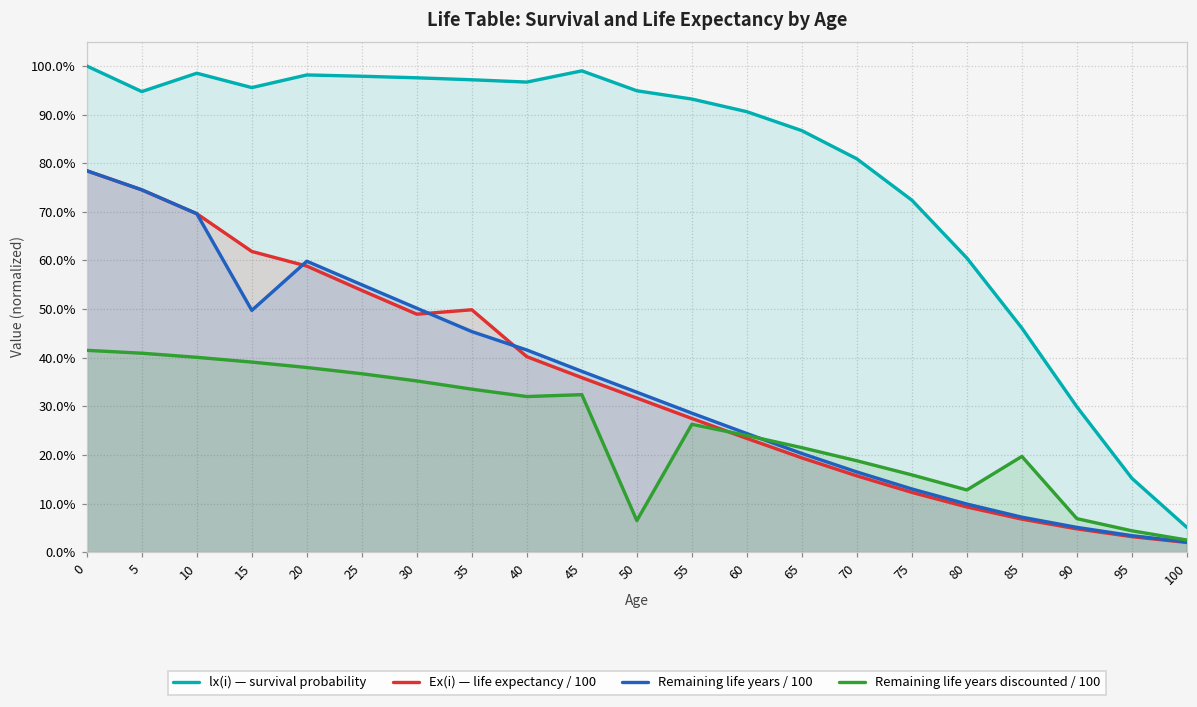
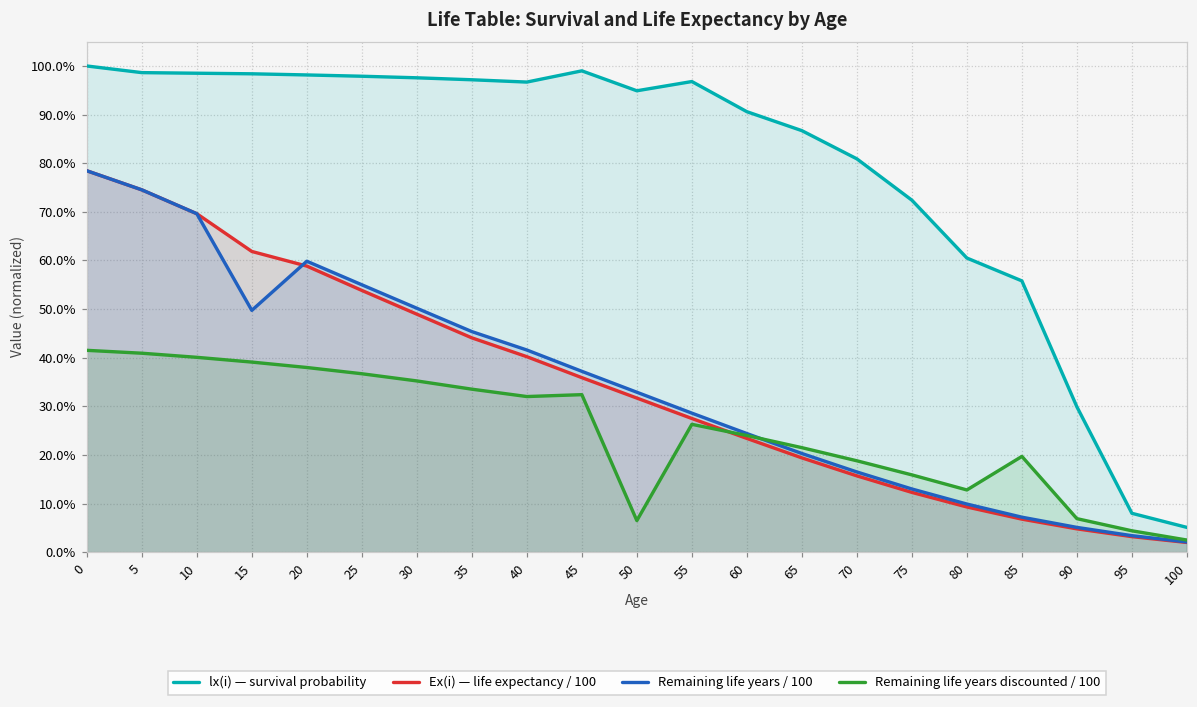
  {
    "lx(i) — survival probability": {
      "0": "100%",
-     "5": "95%",
+     "5": "99%",
      "10": "99%",
-     "15": "96%",
+     "15": "98%",
      "20": "98%",
      "25": "98%",
      "30": "98%",
      "35": "97%",
      "40": "97%",
      "45": "99%",
      "50": "95%",
-     "55": "93%",
+     "55": "97%",
      "60": "91%",
      "65": "87%",
      "70": "81%",
      "75": "72%",
      "80": "61%",
-     "85": "46%",
+     "85": "56%",
      "90": "30%",
-     "95": "15%",
+     "95": "8%",
      "100": "5%"
    },
    "Ex(i) — life expectancy / 100": {
      "15": "62%",
      "20": "59%",
      "25": "54%",
      "30": "49%",
-     "35": "50%",
+     "35": "44%",
      "40": "40%",
      "45": "36%",
      "50": "32%",
      "55": "28%",
      "60": "23%",
      "65": "19%",
      "70": "16%",
      "75": "12%",
      "80": "9%"
    },
    "Remaining life years / 100": {
      "15": "50%",
      "20": "60%",
      "25": "55%",
      "30": "50%",
      "35": "45%",
      "40": "42%",
      "45": "37%",
      "50": "33%",
      "55": "29%",
      "65": "20%",
      "70": "17%",
      "75": "13%",
      "80": "10%"
    },
    "Remaining life years discounted / 100": {
      "0": "42%",
      "5": "41%",
      "10": "40%",
      "15": "39%",
      "20": "38%",
      "25": "37%",
      "30": "35%",
      "35": "34%",
      "40": "32%",
      "45": "32%",
      "50": "7%",
      "55": "26%",
      "65": "22%",
      "70": "19%",
      "75": "16%",
      "80": "13%",
      "85": "20%",
      "90": "7%",
      "95": "4%"
    }
  }
